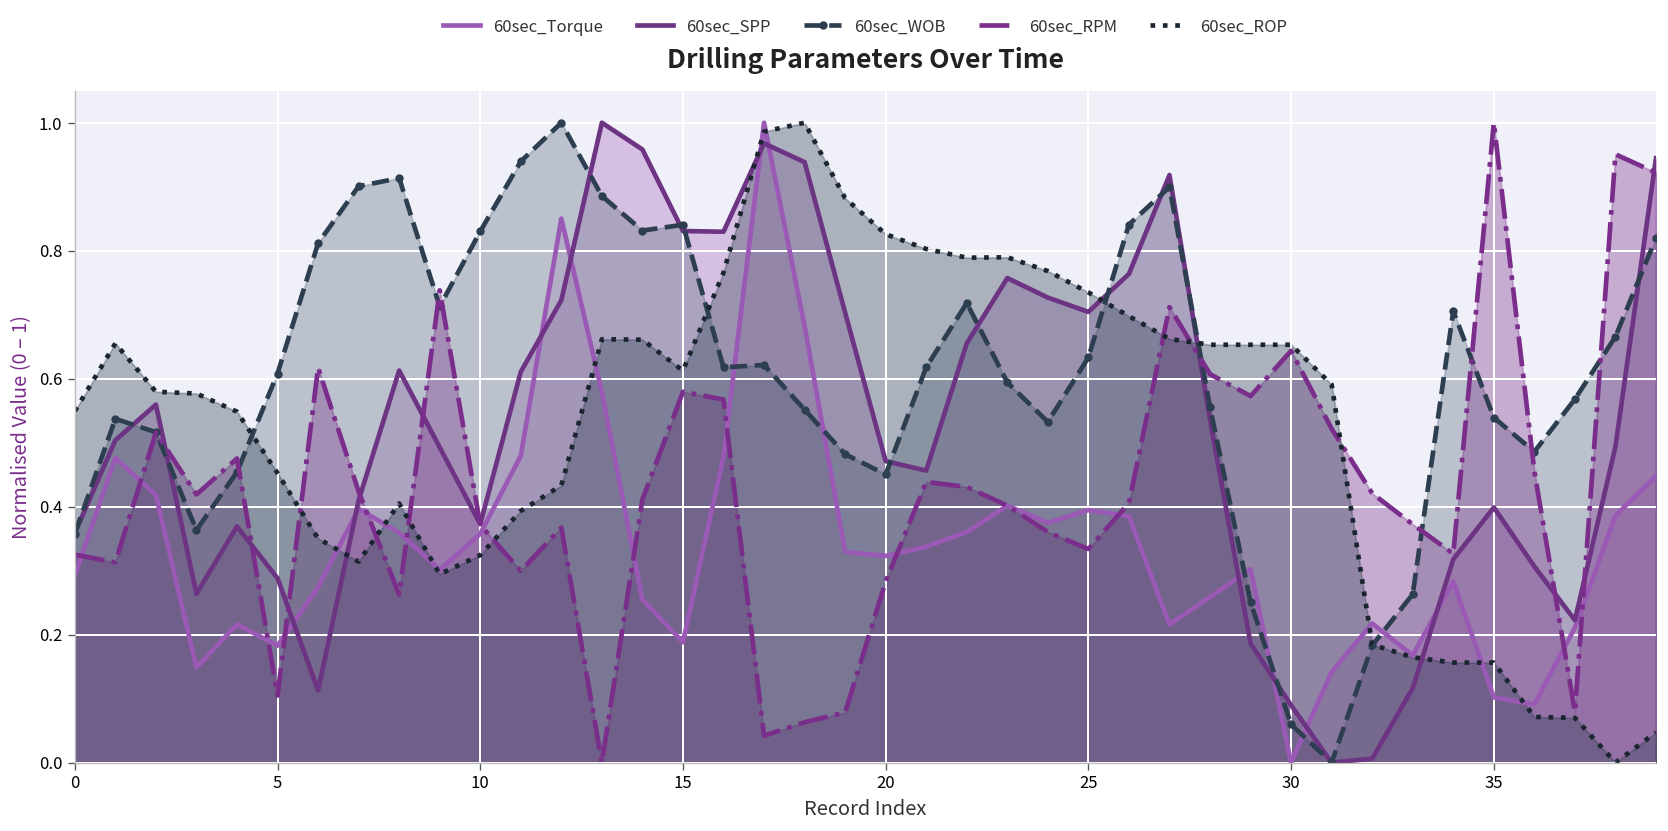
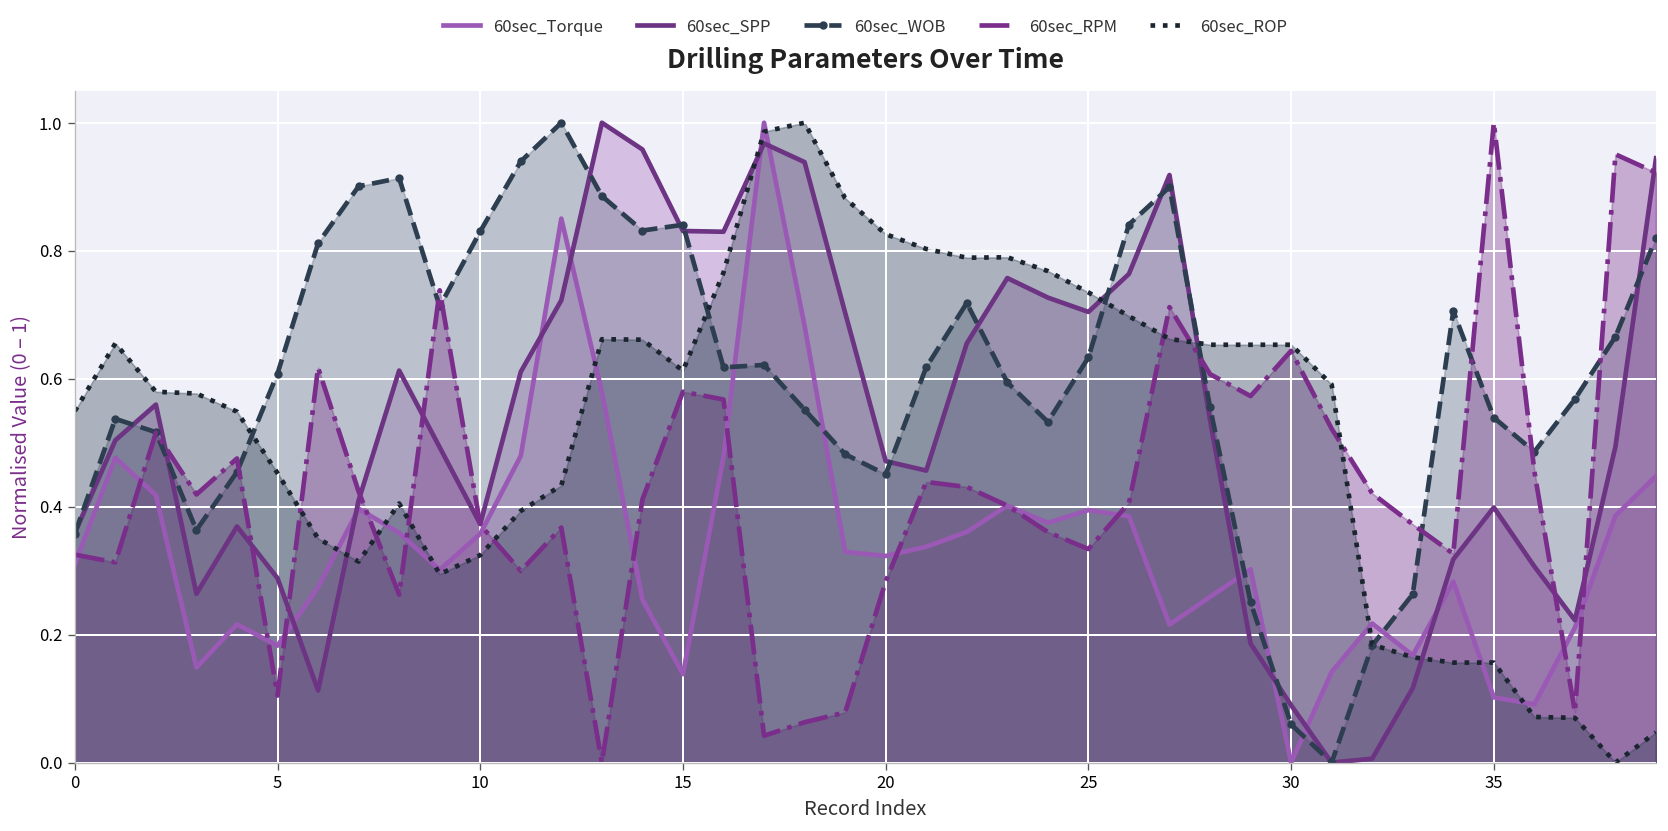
  {
    "60sec_Torque": {
-     "0": 0.29,
+     "0": 0.31,
      "5": 0.18,
      "10": 0.36,
-     "15": 0.19,
+     "15": 0.14,
      "20": 0.32,
      "25": 0.39,
      "30": 0.00,
      "35": 0.10
    }
  }
